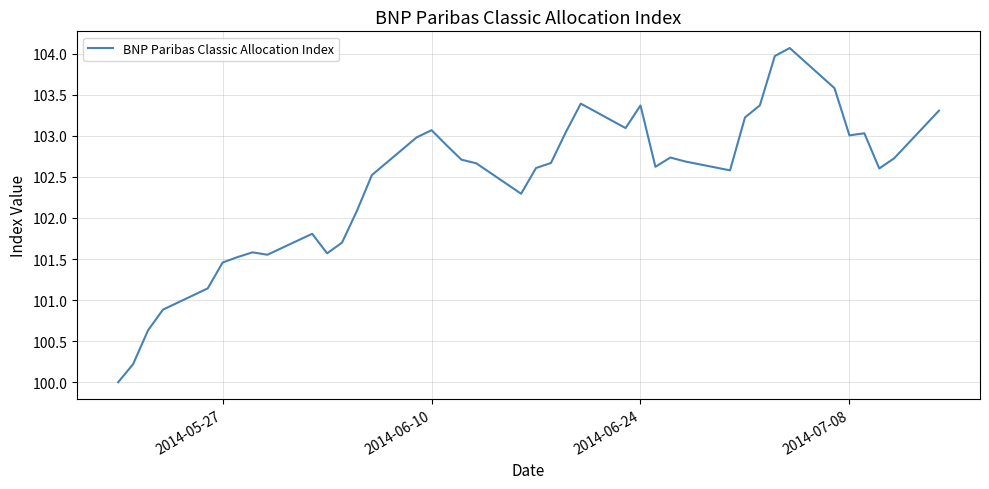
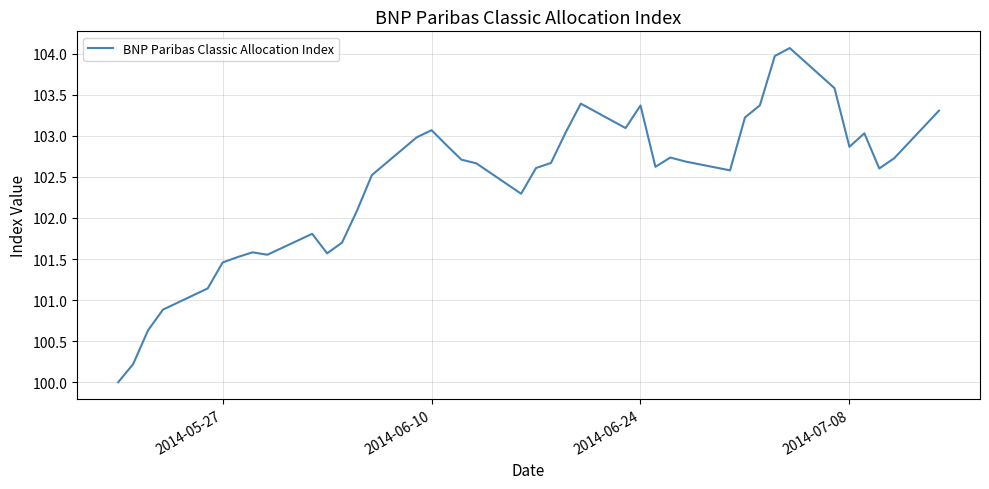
  {
    "2014-05-27": 101.5,
    "2014-06-10": 103.1,
    "2014-06-24": 103.4,
-   "2014-07-08": 103.0
+   "2014-07-08": 102.9
  }
